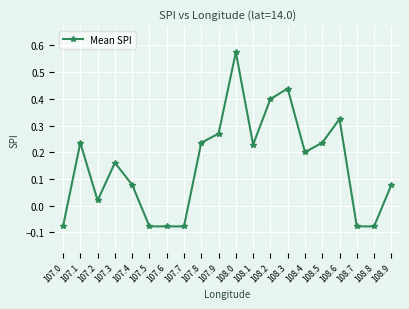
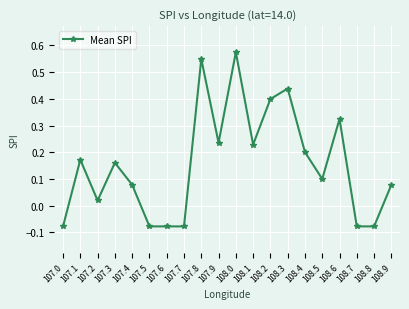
  {
    "107.0": -0.08,
-   "107.1": 0.24,
+   "107.1": 0.17,
    "107.2": 0.02,
    "107.3": 0.16,
    "107.4": 0.08,
    "107.5": -0.08,
    "107.6": -0.08,
    "107.7": -0.08,
-   "107.8": 0.24,
-   "107.9": 0.27,
+   "107.8": 0.55,
+   "107.9": 0.24,
    "108.0": 0.57,
    "108.1": 0.23,
    "108.2": 0.40,
    "108.3": 0.44,
    "108.4": 0.20,
-   "108.5": 0.24,
+   "108.5": 0.10,
    "108.6": 0.32,
    "108.7": -0.08,
    "108.8": -0.08,
    "108.9": 0.08
  }
